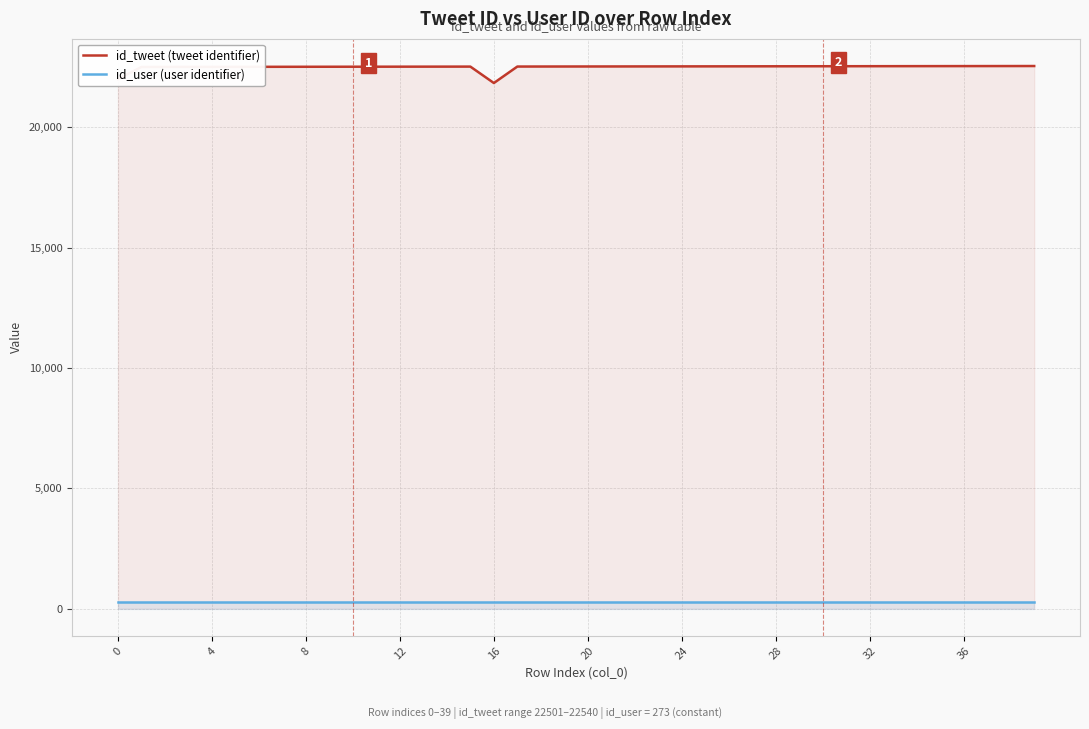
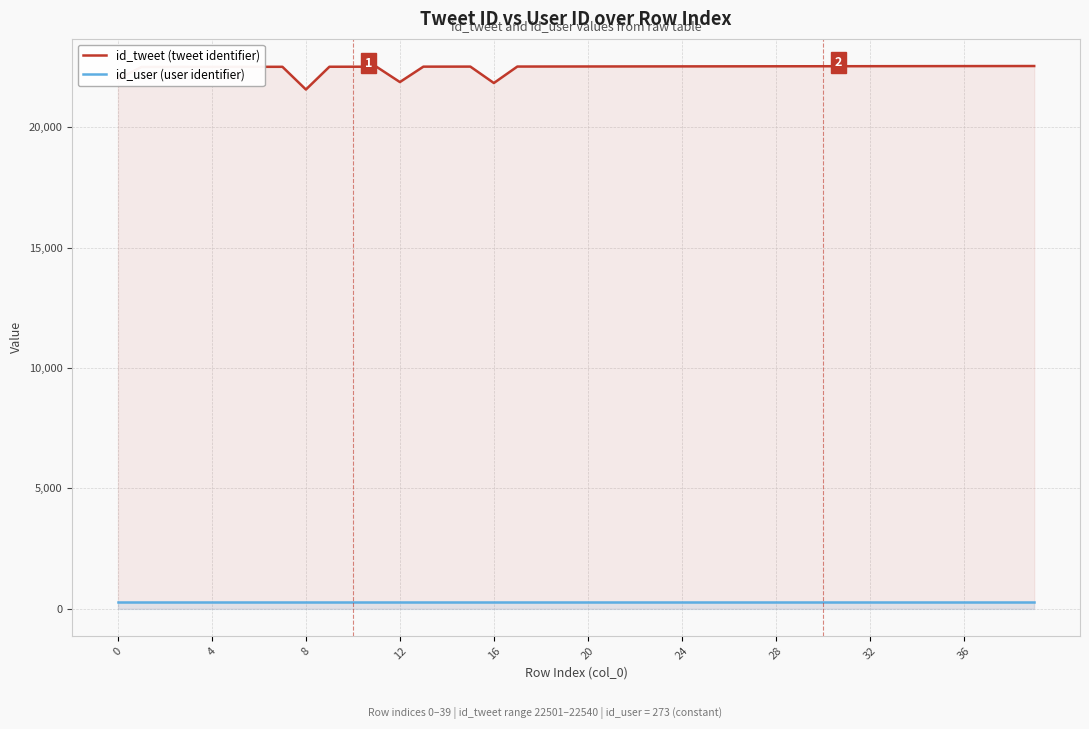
  {
    "id_tweet (tweet identifier)": {
-     "8": "22,500",
-     "12": "22,500",
+     "8": "21,600",
+     "12": "21,900",
      "16": "21,800",
      "20": "22,500",
      "24": "22,500",
      "28": "22,500",
      "32": "22,500",
      "36": "22,500"
    },
    "id_user (user identifier)": {
      "0": "300",
      "4": "300",
      "8": "300",
      "12": "300",
      "16": "300",
      "20": "300",
      "24": "300",
      "28": "300",
      "32": "300",
      "36": "300"
    }
  }
